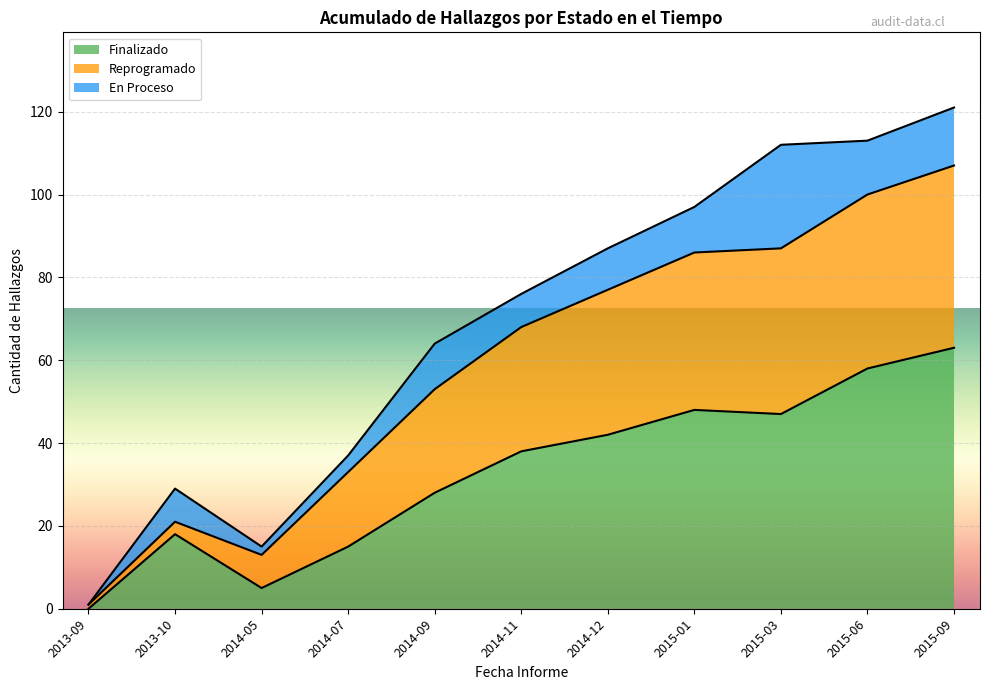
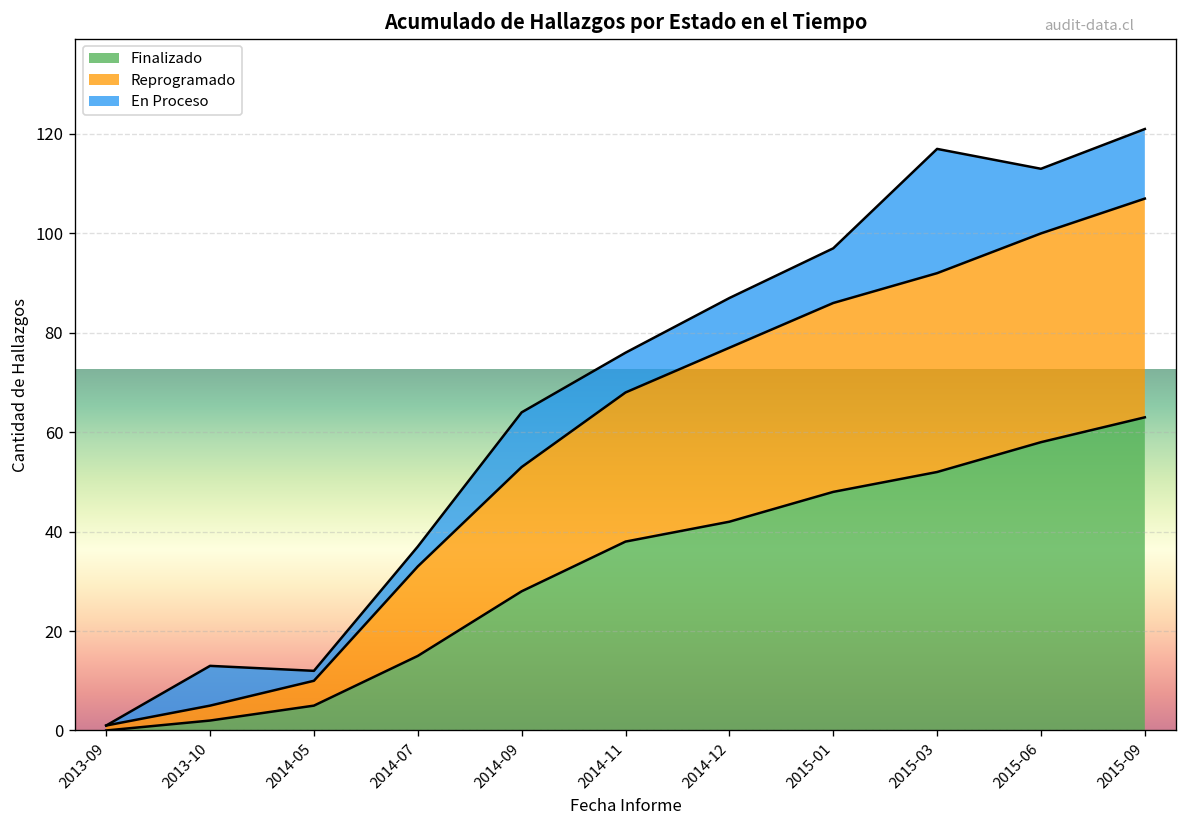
  {
    "Finalizado": {
      "2013-09": 0,
-     "2013-10": 18,
+     "2013-10": 2,
      "2014-05": 5,
      "2014-07": 15,
      "2014-09": 28,
      "2014-11": 38,
      "2014-12": 42,
      "2015-01": 48,
-     "2015-03": 47,
+     "2015-03": 52,
      "2015-06": 58,
      "2015-09": 63
    },
    "Reprogramado": {
      "2013-10": 3,
-     "2014-05": 8,
+     "2014-05": 5,
      "2014-07": 18,
      "2014-09": 25,
      "2014-11": 30,
      "2014-12": 35,
      "2015-01": 38,
      "2015-03": 40,
      "2015-06": 42,
      "2015-09": 44
    },
    "En Proceso": {
      "2013-10": 8,
      "2014-05": 2,
      "2014-07": 4,
      "2014-09": 11,
      "2014-11": 8,
      "2014-12": 10,
      "2015-01": 11,
      "2015-03": 25,
      "2015-06": 13,
      "2015-09": 14
    }
  }
